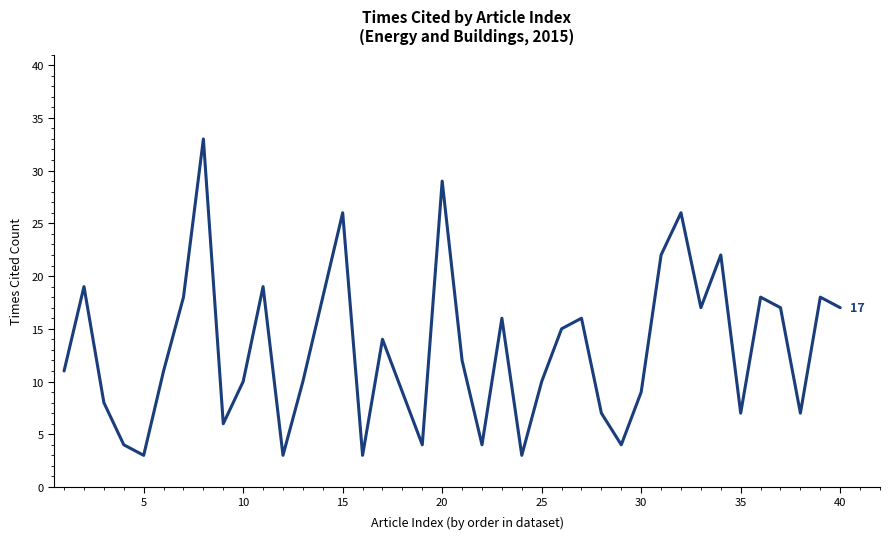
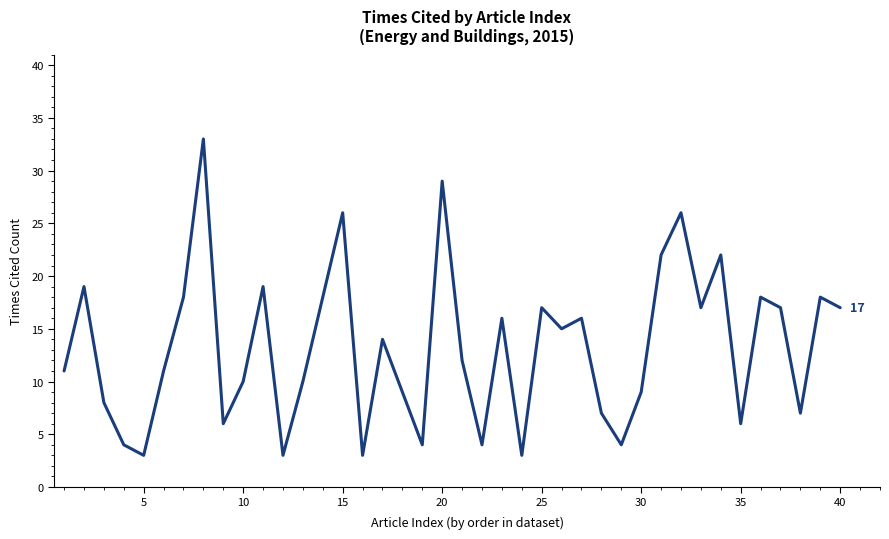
  {
    "5": 3,
    "10": 10,
    "15": 26,
    "20": 29,
-   "25": 10,
+   "25": 17,
    "30": 9,
-   "35": 7
+   "35": 6
  }
